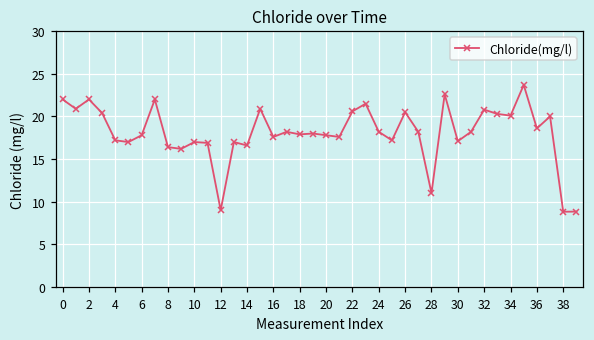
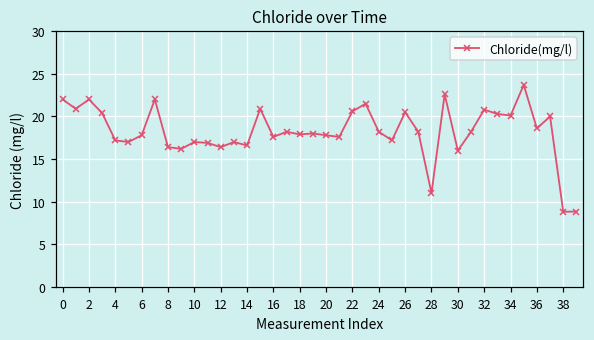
  {
    "0": 22,
    "2": 22,
    "4": 17,
    "6": 18,
    "8": 16,
    "10": 17,
-   "12": 9,
+   "12": 16,
    "14": 17,
    "16": 18,
    "18": 18,
    "20": 18,
    "22": 21,
    "24": 18,
    "26": 21,
    "28": 11,
-   "30": 17,
+   "30": 16,
    "32": 21,
    "34": 20,
    "36": 19,
    "38": 9
  }
